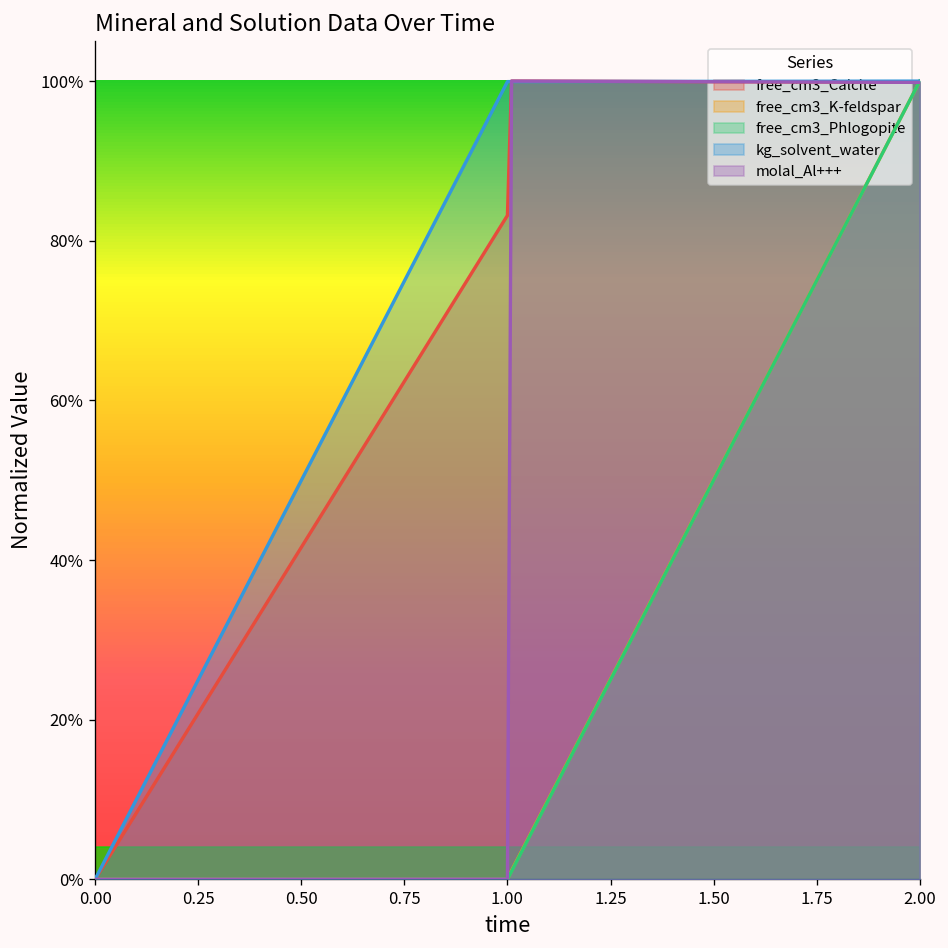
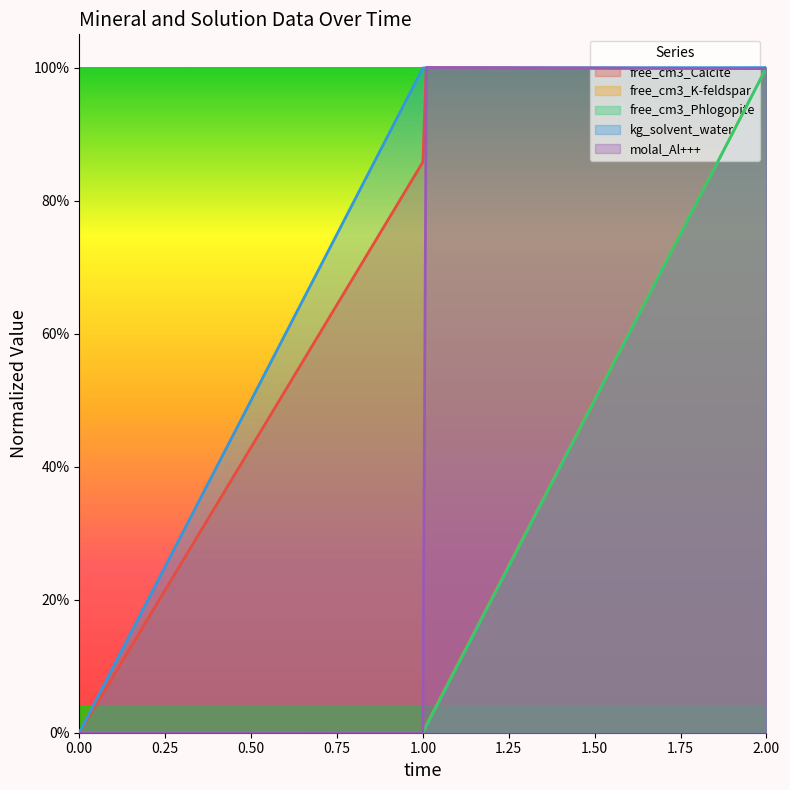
  {
    "free_cm3_Calcite": {
-     "1.00": "83%"
+     "1.00": "86%"
    },
    "kg_solvent_water": {
      "1.00": "100%"
    }
  }
